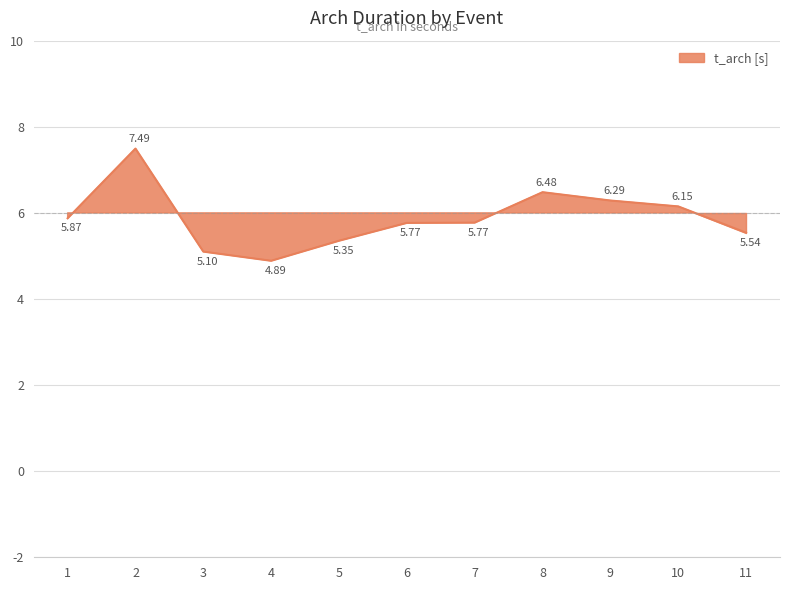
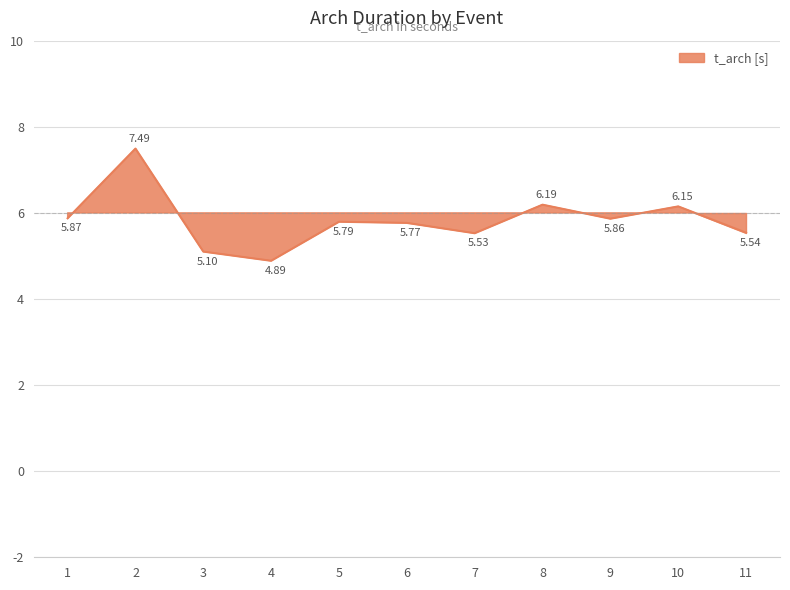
  {
    "1": 5.87,
    "2": 7.49,
    "3": 5.10,
    "4": 4.89,
-   "5": 5.35,
+   "5": 5.79,
    "6": 5.77,
-   "7": 5.77,
-   "8": 6.48,
-   "9": 6.29,
+   "7": 5.53,
+   "8": 6.19,
+   "9": 5.86,
    "10": 6.15,
    "11": 5.54
  }
